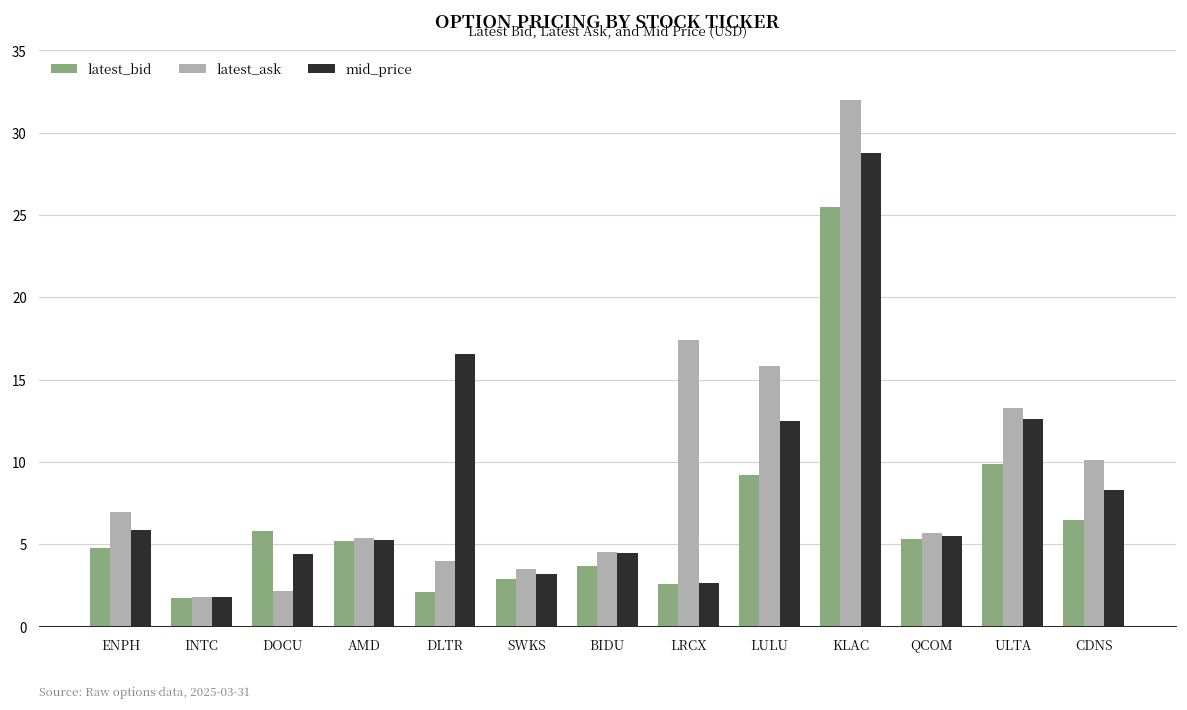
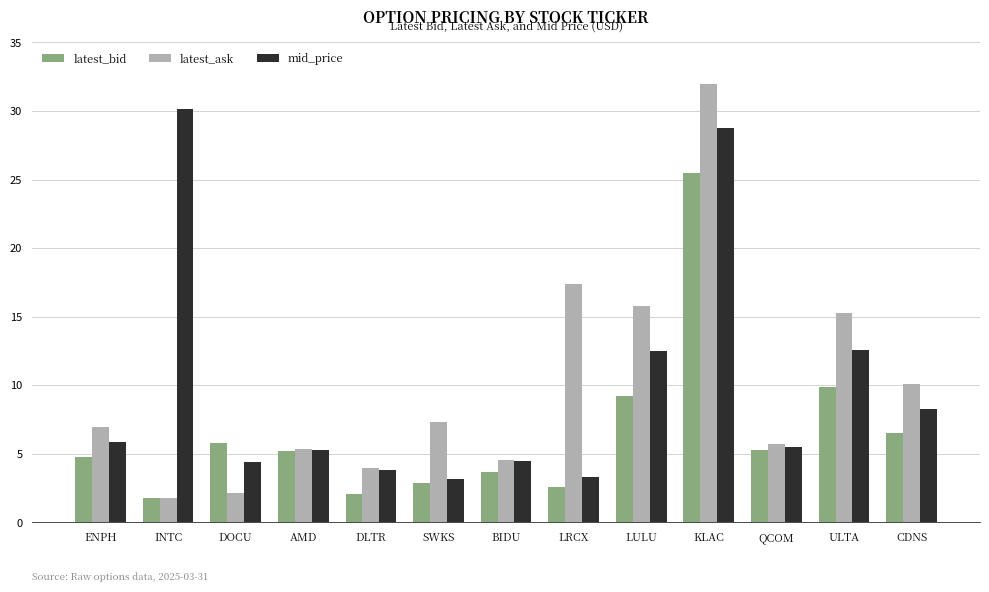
  {
    "latest_bid": {
      "ENPH": 4.8,
      "INTC": 1.8,
      "DOCU": 5.8,
      "AMD": 5.2,
      "DLTR": 2.1,
      "SWKS": 2.9,
      "BIDU": 3.7,
      "LRCX": 2.6,
      "LULU": 9.2,
      "KLAC": 25.5,
      "QCOM": 5.3,
      "ULTA": 9.9,
      "CDNS": 6.5
    },
    "latest_ask": {
      "ENPH": 7.0,
      "INTC": 1.8,
      "DOCU": 2.2,
      "AMD": 5.4,
      "DLTR": 4.0,
-     "SWKS": 3.5,
+     "SWKS": 7.3,
      "BIDU": 4.6,
      "LRCX": 17.4,
      "LULU": 15.8,
      "KLAC": 32.0,
      "QCOM": 5.7,
-     "ULTA": 13.3,
+     "ULTA": 15.3,
      "CDNS": 10.1
    },
    "mid_price": {
      "ENPH": 5.9,
-     "INTC": 1.8,
+     "INTC": 30.1,
      "DOCU": 4.4,
      "AMD": 5.3,
-     "DLTR": 16.6,
+     "DLTR": 3.9,
      "SWKS": 3.2,
      "BIDU": 4.5,
-     "LRCX": 2.6,
+     "LRCX": 3.3,
      "LULU": 12.5,
      "KLAC": 28.8,
      "QCOM": 5.5,
      "ULTA": 12.6,
      "CDNS": 8.3
    }
  }
